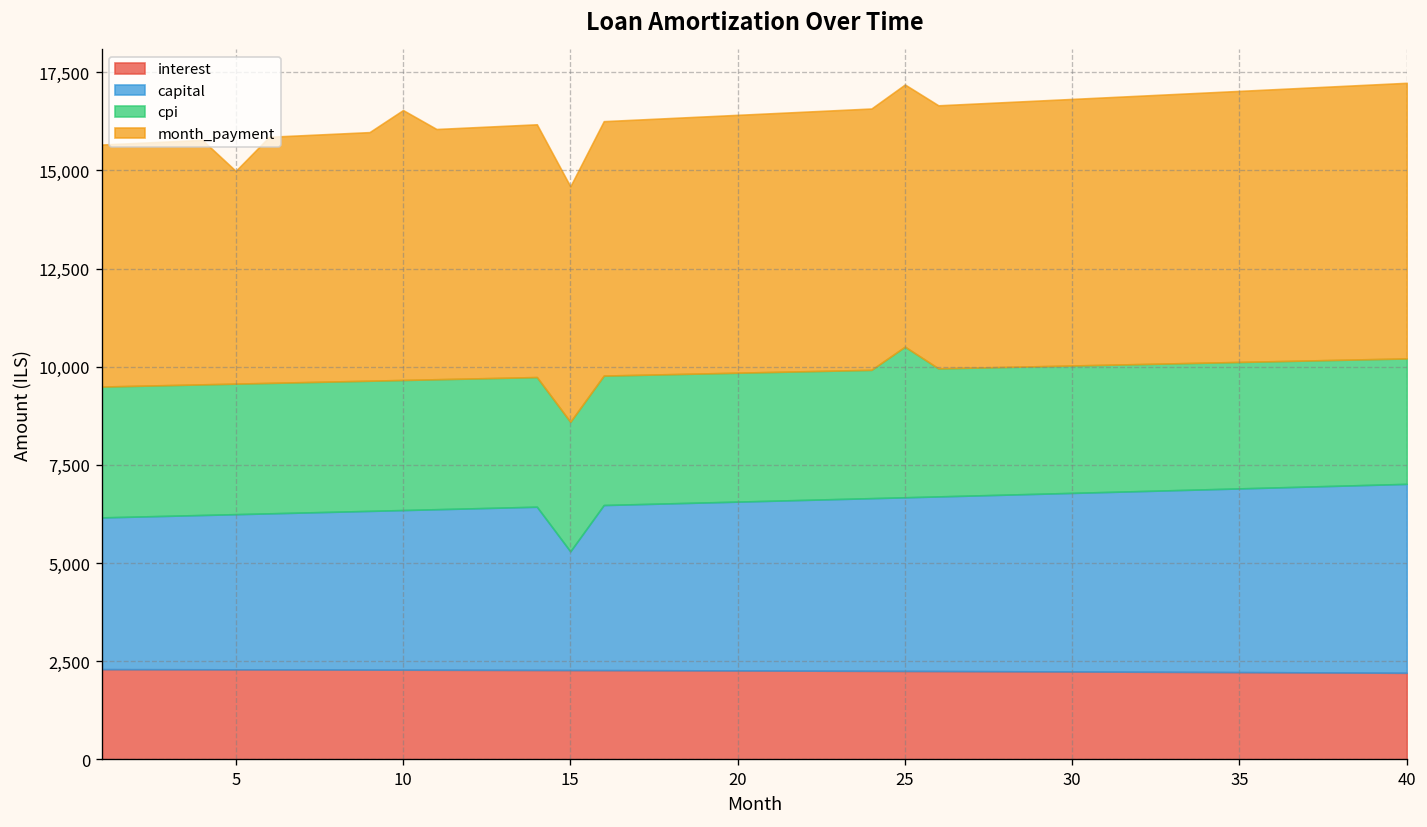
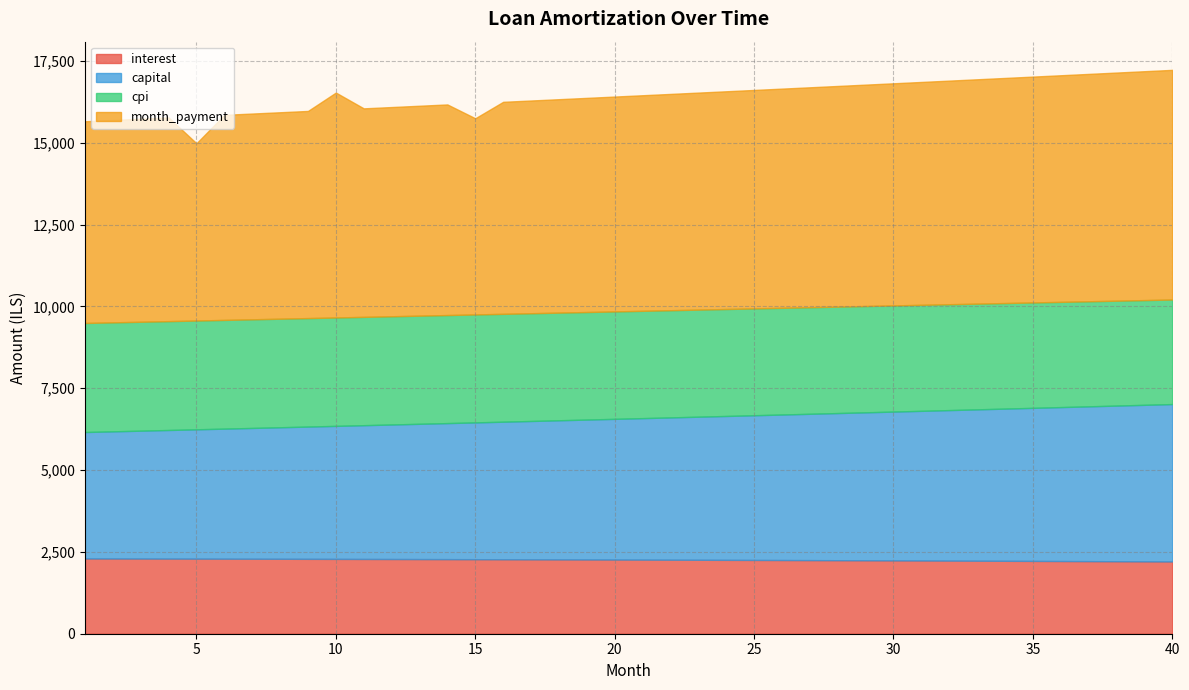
  {
    "interest": {
      "5": "2,300",
      "10": "2,300",
      "15": "2,300",
      "20": "2,300",
      "25": "2,300",
      "30": "2,200",
      "35": "2,200",
      "40": "2,200"
    },
    "capital": {
      "5": "4,000",
      "10": "4,100",
-     "15": "3,000",
+     "15": "4,200",
      "20": "4,300",
      "25": "4,400",
      "30": "4,500",
      "35": "4,700",
      "40": "4,800"
    },
    "cpi": {
      "5": "3,300",
      "10": "3,300",
      "15": "3,300",
      "20": "3,300",
-     "25": "3,800",
+     "25": "3,300",
      "30": "3,200",
      "35": "3,200",
      "40": "3,200"
    },
    "month_payment": {
      "5": "5,400",
      "10": "6,900",
      "15": "6,000",
      "20": "6,600",
      "25": "6,700",
      "30": "6,800",
      "35": "6,900",
      "40": "7,000"
    }
  }
